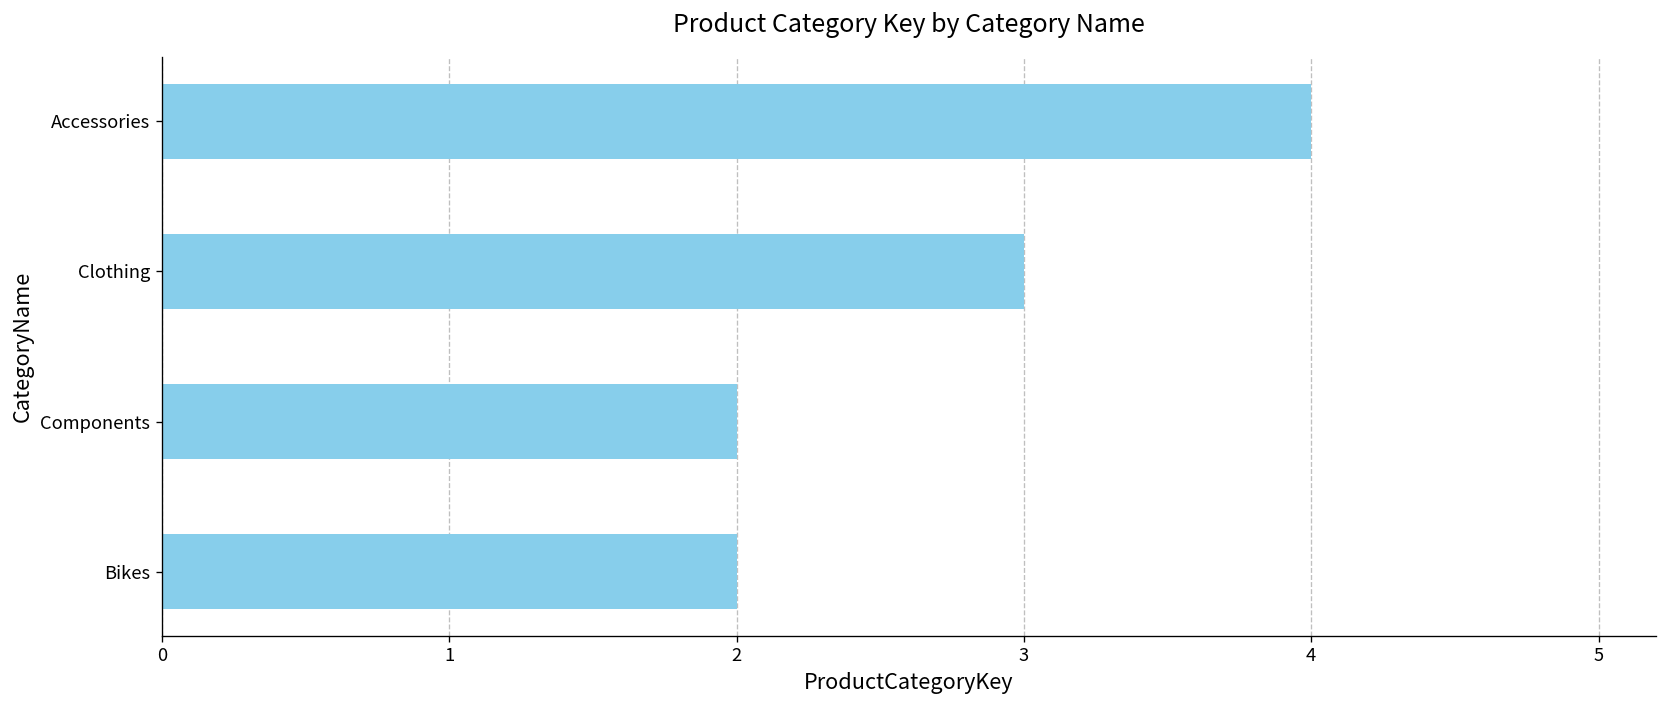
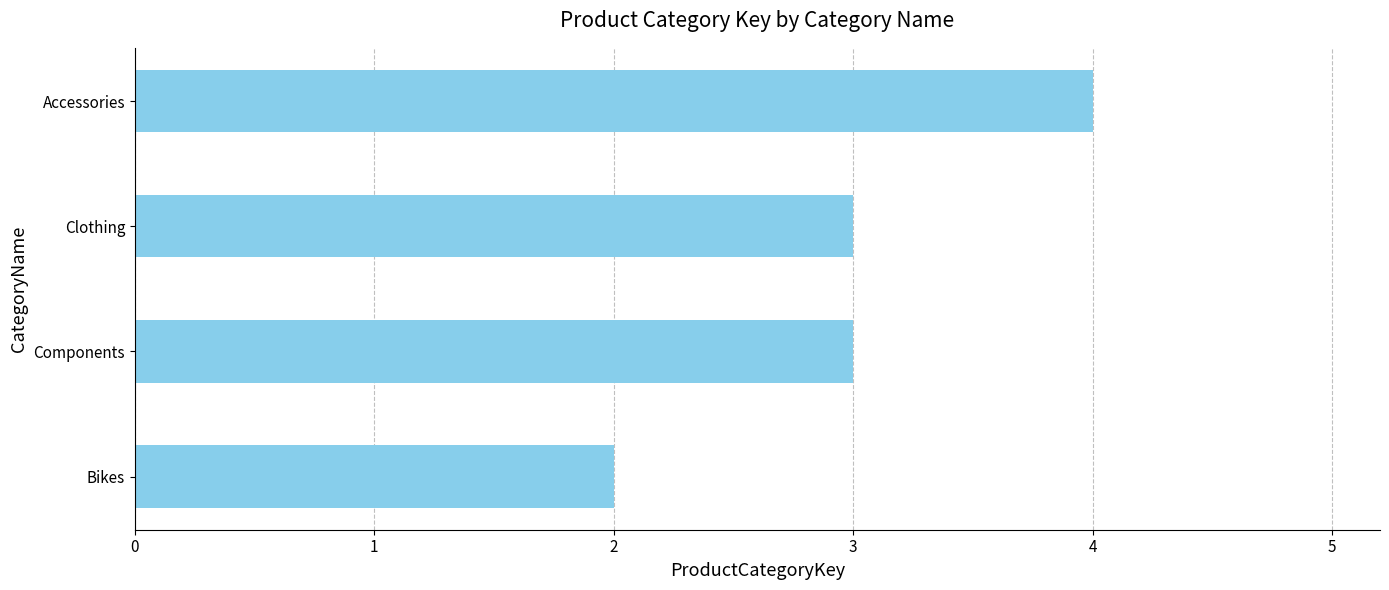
  {
    "Accessories": 4,
    "Clothing": 3,
-   "Components": 2,
+   "Components": 3,
    "Bikes": 2
  }
